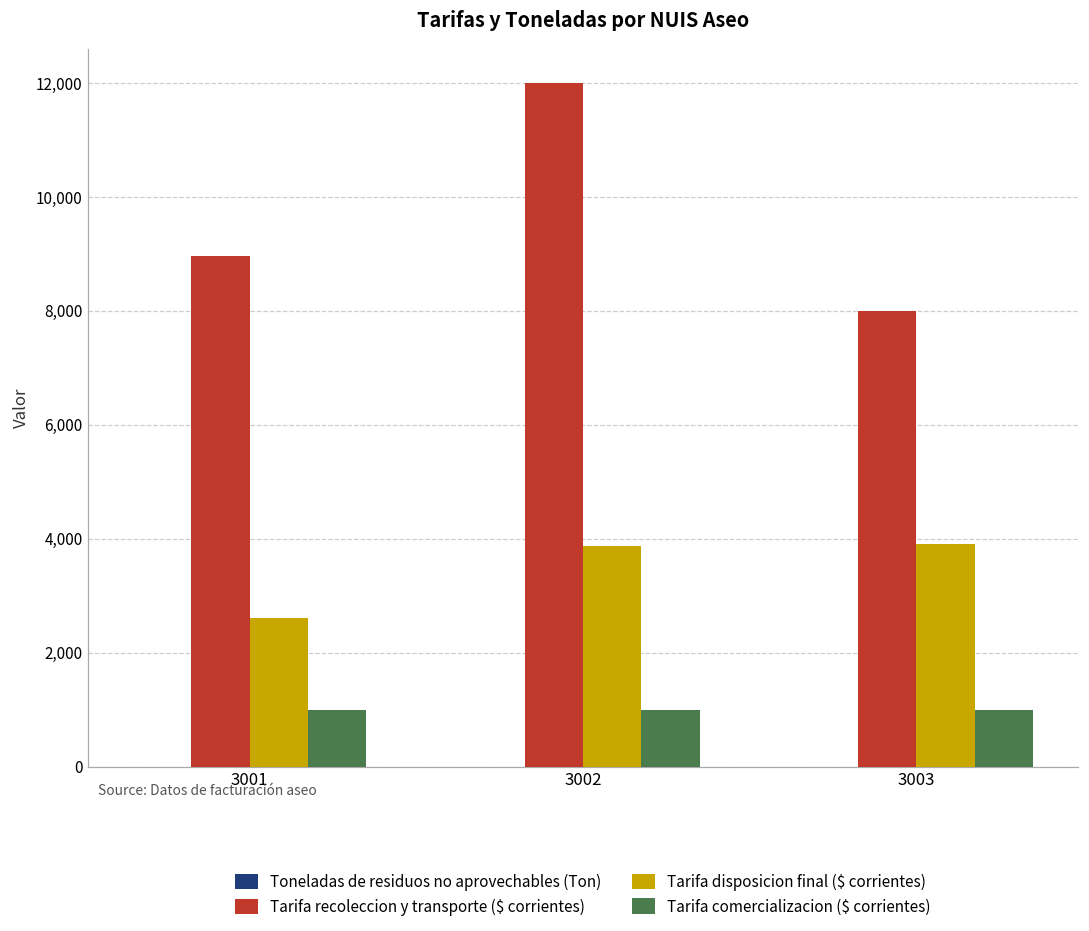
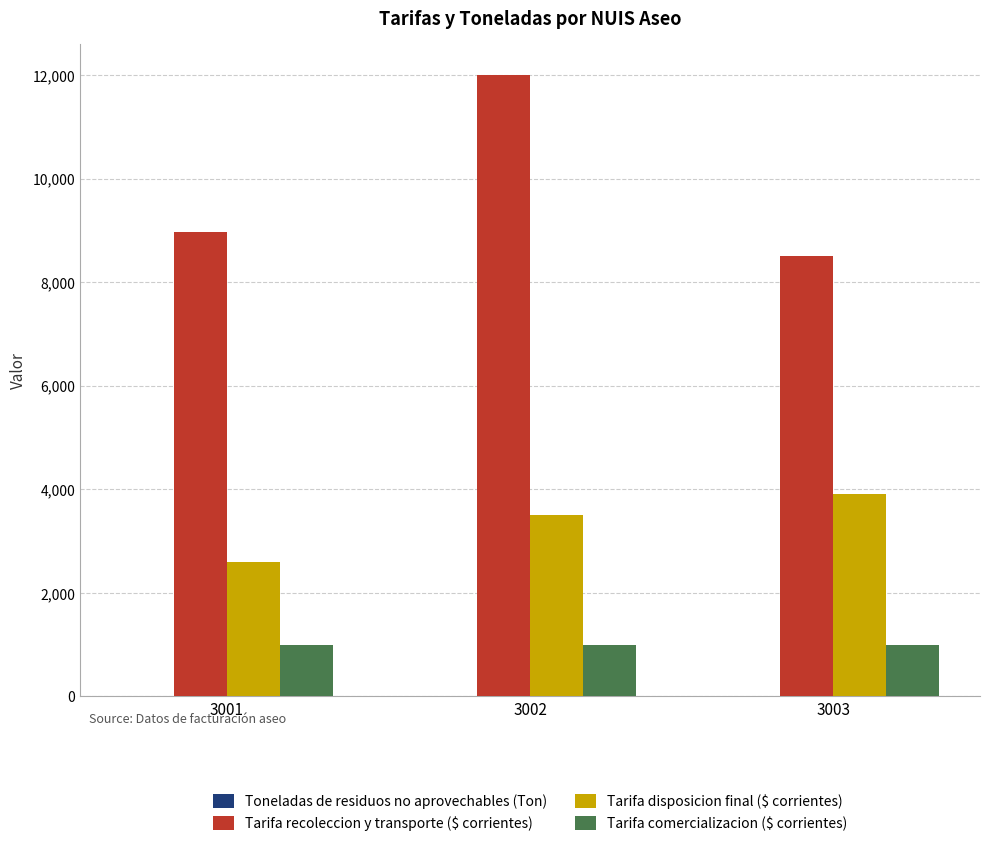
  {
    "Tarifa recoleccion y transporte ($ corrientes)": {
      "3001": "9,000",
      "3002": "12,000",
-     "3003": "8,000"
+     "3003": "8,500"
    },
    "Tarifa disposicion final ($ corrientes)": {
      "3001": "2,600",
-     "3002": "3,900",
+     "3002": "3,500",
      "3003": "3,900"
    },
    "Tarifa comercializacion ($ corrientes)": {
      "3001": "1,000",
      "3002": "1,000",
      "3003": "1,000"
    }
  }
